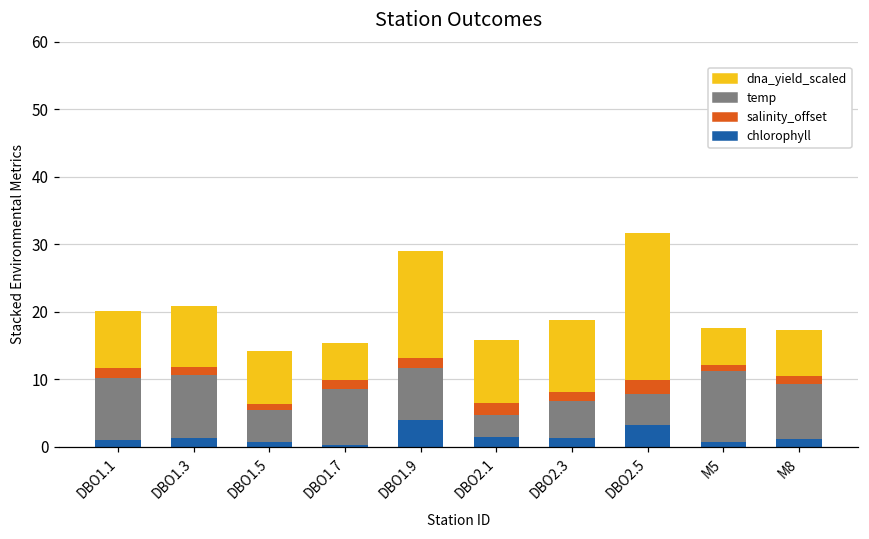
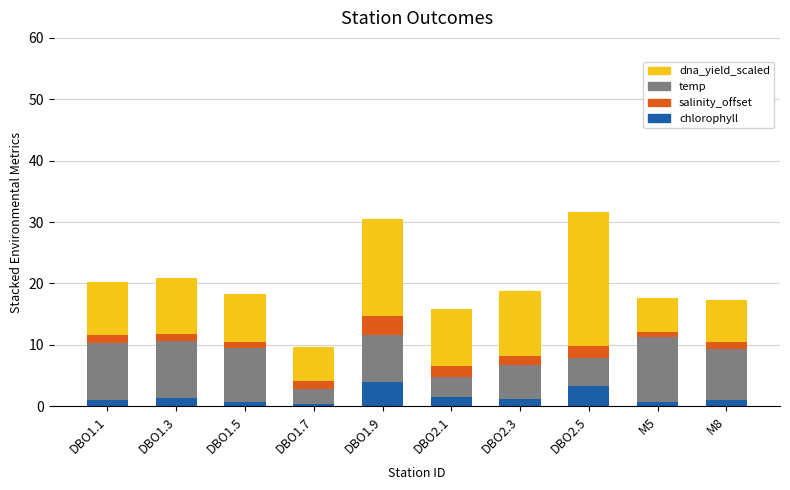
  {
    "chlorophyll": {
      "DBO1.1": 1,
      "DBO1.3": 1,
      "DBO1.5": 1,
      "DBO1.9": 4,
      "DBO2.1": 1,
      "DBO2.3": 1,
      "DBO2.5": 3,
      "M5": 1,
      "M8": 1
    },
    "temp": {
      "DBO1.1": 9,
      "DBO1.3": 9,
-     "DBO1.5": 5,
-     "DBO1.7": 8,
+     "DBO1.5": 9,
+     "DBO1.7": 3,
      "DBO1.9": 8,
      "DBO2.1": 3,
      "DBO2.3": 6,
      "DBO2.5": 5,
      "M5": 11,
      "M8": 8
    },
    "salinity_offset": {
      "DBO1.1": 1,
      "DBO1.3": 1,
      "DBO1.5": 1,
      "DBO1.7": 1,
-     "DBO1.9": 2,
+     "DBO1.9": 3,
      "DBO2.1": 2,
      "DBO2.3": 1,
      "DBO2.5": 2,
      "M5": 1,
      "M8": 1
    },
    "dna_yield_scaled": {
      "DBO1.1": 9,
      "DBO1.3": 9,
      "DBO1.5": 8,
      "DBO1.7": 6,
      "DBO1.9": 16,
      "DBO2.1": 9,
      "DBO2.3": 11,
      "DBO2.5": 22,
      "M5": 6,
      "M8": 7
    }
  }
